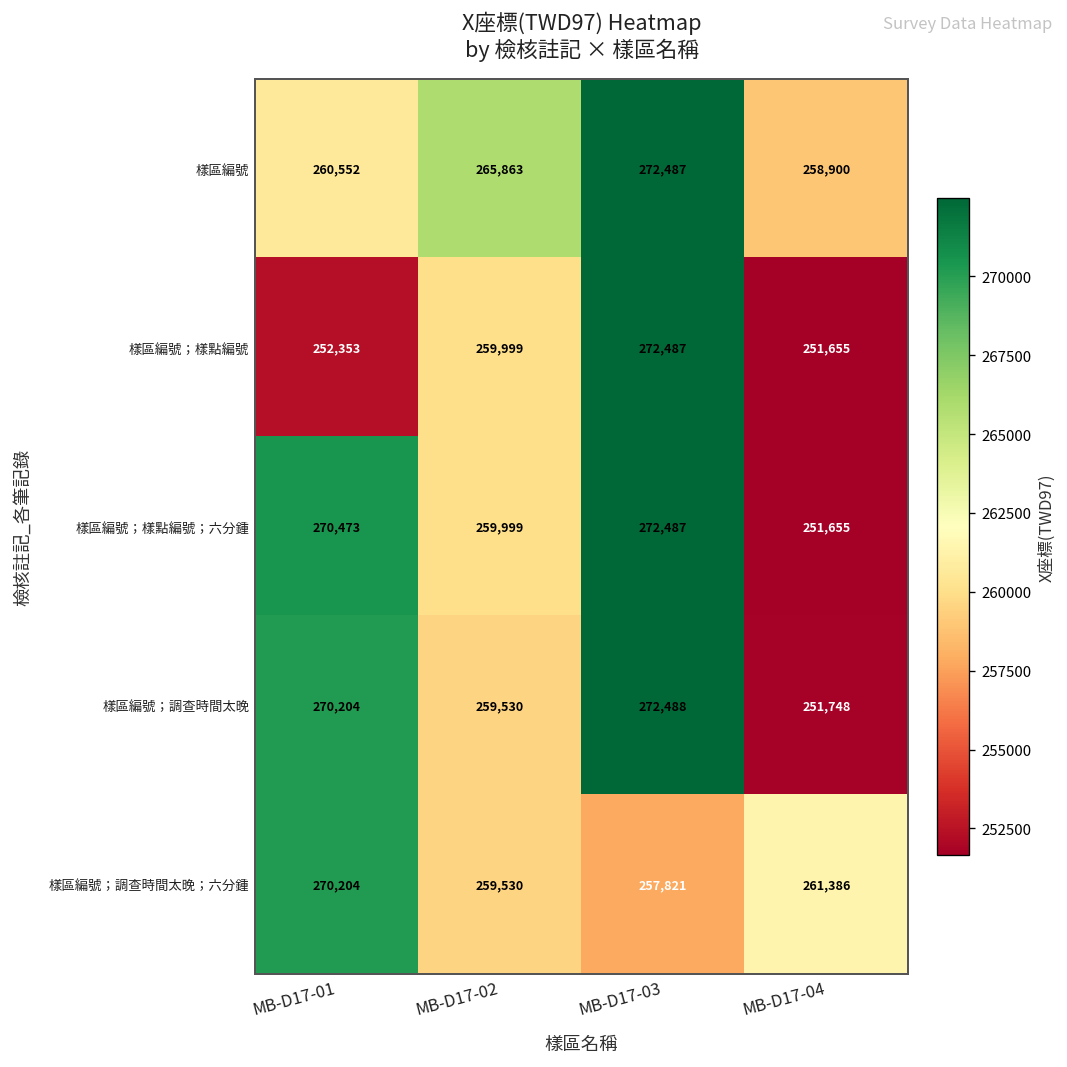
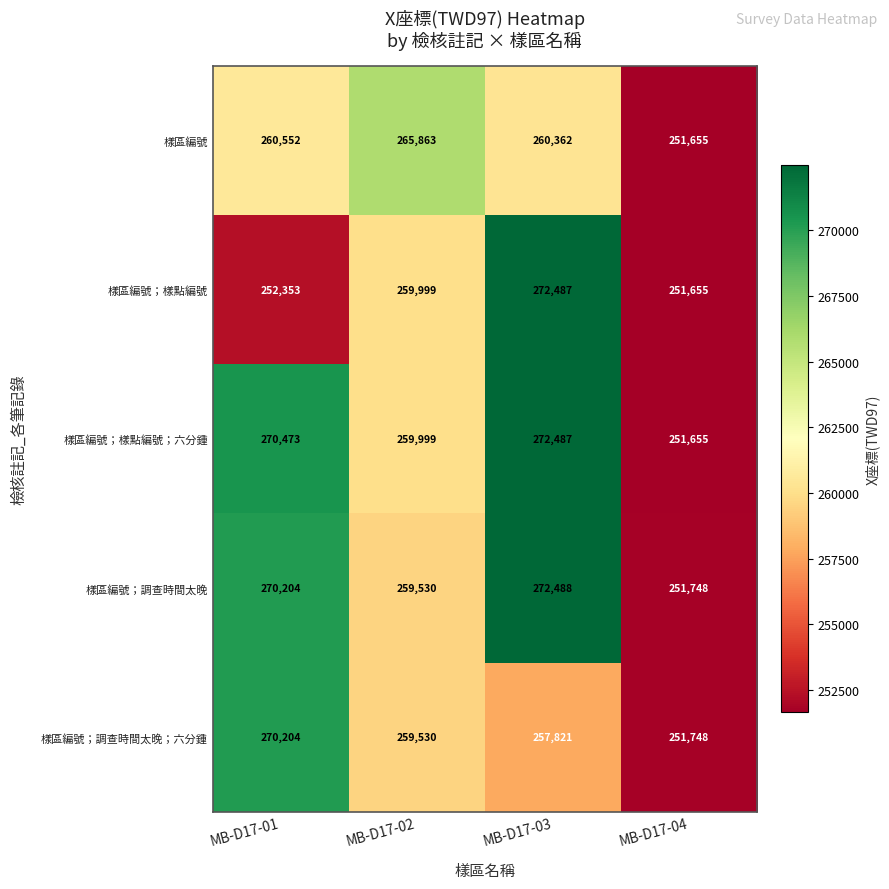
  {
    "樣區編號": {
      "MB-D17-01": "260,552",
      "MB-D17-02": "265,863",
-     "MB-D17-03": "272,487",
-     "MB-D17-04": "258,900"
+     "MB-D17-03": "260,362",
+     "MB-D17-04": "251,655"
    },
    "樣區編號；樣點編號": {
      "MB-D17-01": "252,353",
      "MB-D17-02": "259,999",
      "MB-D17-03": "272,487",
      "MB-D17-04": "251,655"
    },
    "樣區編號；樣點編號；六分鍾": {
      "MB-D17-01": "270,473",
      "MB-D17-02": "259,999",
      "MB-D17-03": "272,487",
      "MB-D17-04": "251,655"
    },
    "樣區編號；調查時間太晚": {
      "MB-D17-01": "270,204",
      "MB-D17-02": "259,530",
      "MB-D17-03": "272,488",
      "MB-D17-04": "251,748"
    },
    "樣區編號；調查時間太晚；六分鍾": {
      "MB-D17-01": "270,204",
      "MB-D17-02": "259,530",
      "MB-D17-03": "257,821",
-     "MB-D17-04": "261,386"
+     "MB-D17-04": "251,748"
    }
  }
